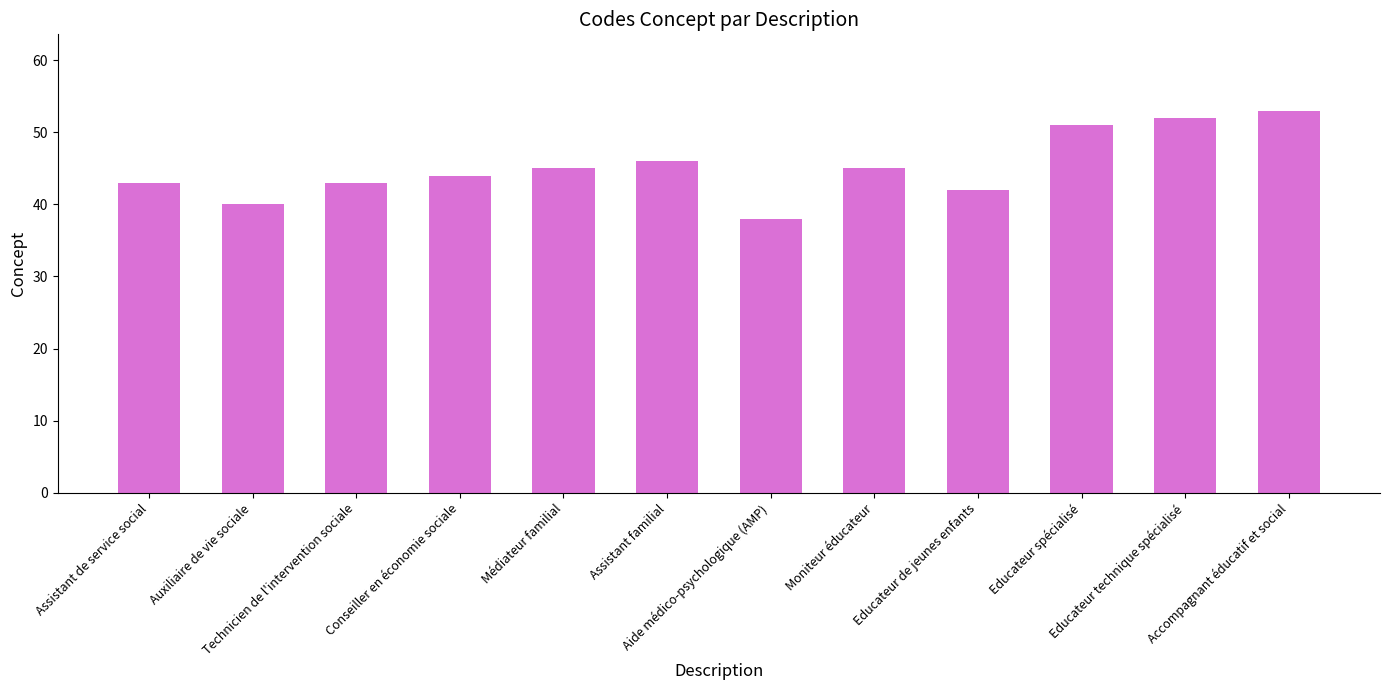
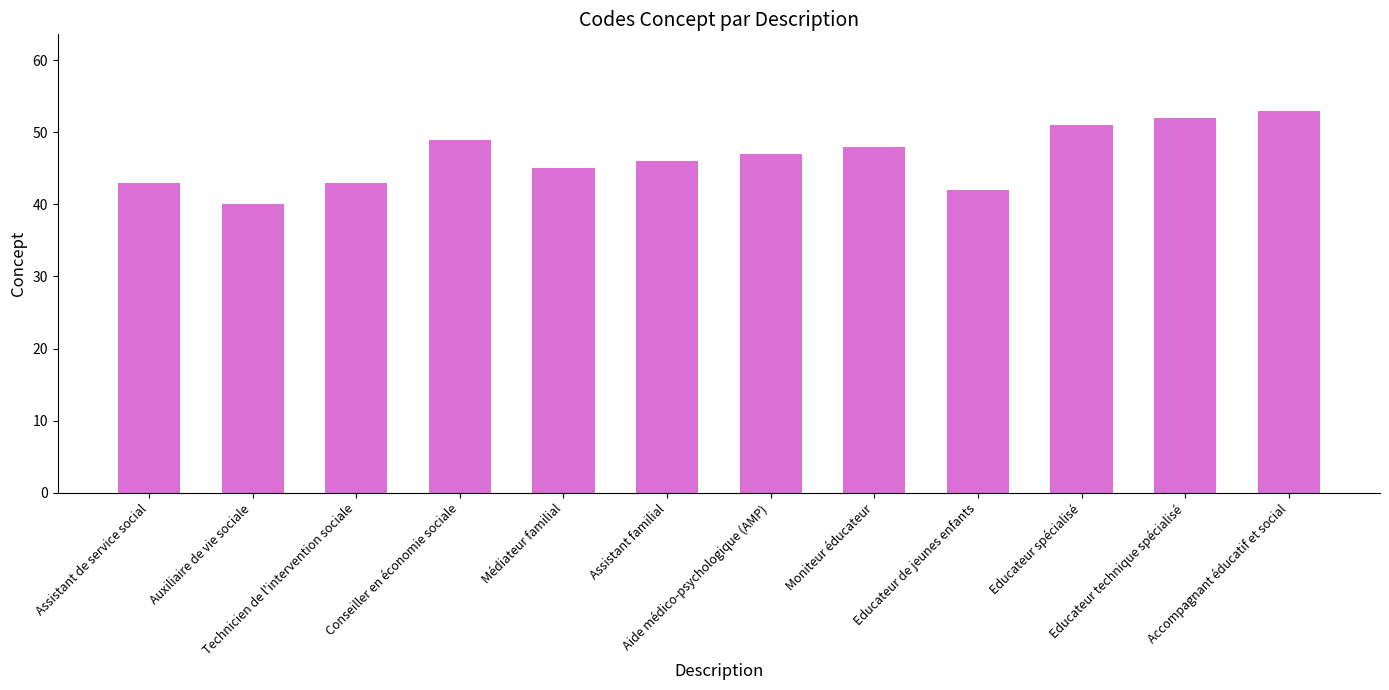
  {
    "Assistant de service social": 43,
    "Auxiliaire de vie sociale": 40,
    "Technicien de l'intervention sociale": 43,
-   "Conseiller en économie sociale": 44,
+   "Conseiller en économie sociale": 49,
    "Médiateur familial": 45,
    "Assistant familial": 46,
-   "Aide médico-psychologique (AMP)": 38,
-   "Moniteur éducateur": 45,
+   "Aide médico-psychologique (AMP)": 47,
+   "Moniteur éducateur": 48,
    "Educateur de jeunes enfants": 42,
    "Educateur spécialisé": 51,
    "Educateur technique spécialisé": 52,
    "Accompagnant éducatif et social": 53
  }
